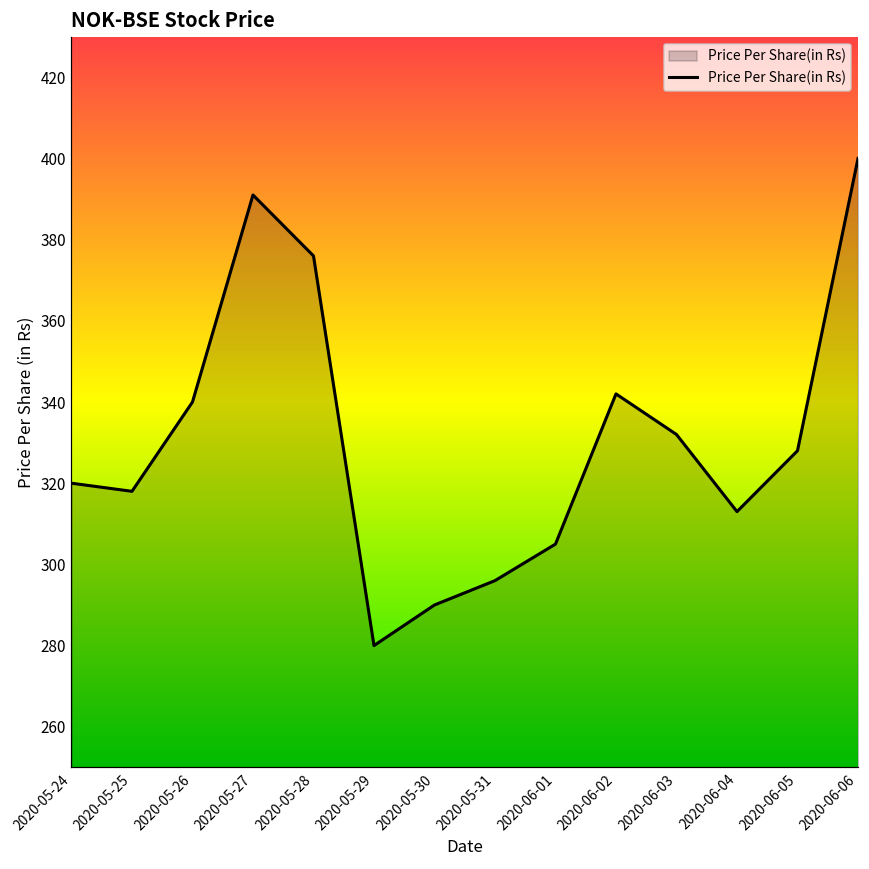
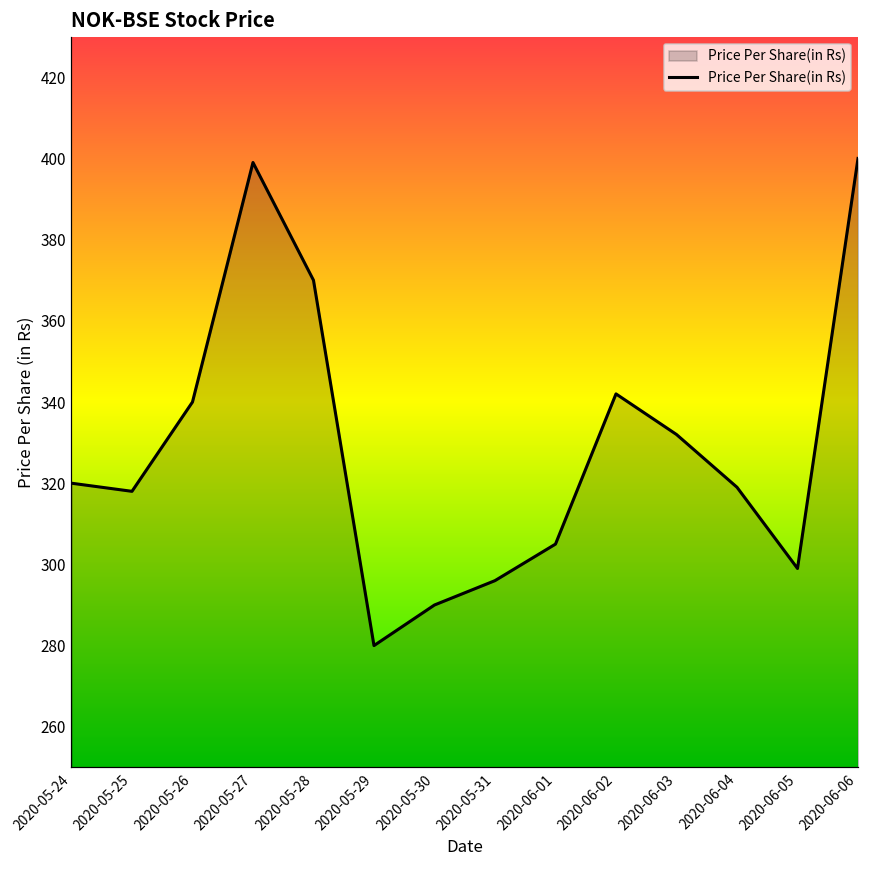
  {
    "2020-05-24": 320,
    "2020-05-25": 318,
    "2020-05-26": 340,
-   "2020-05-27": 391,
-   "2020-05-28": 376,
+   "2020-05-27": 399,
+   "2020-05-28": 370,
    "2020-05-29": 280,
    "2020-05-30": 290,
    "2020-05-31": 296,
    "2020-06-01": 305,
    "2020-06-02": 342,
    "2020-06-03": 332,
-   "2020-06-04": 313,
-   "2020-06-05": 328,
+   "2020-06-04": 319,
+   "2020-06-05": 299,
    "2020-06-06": 400
  }
